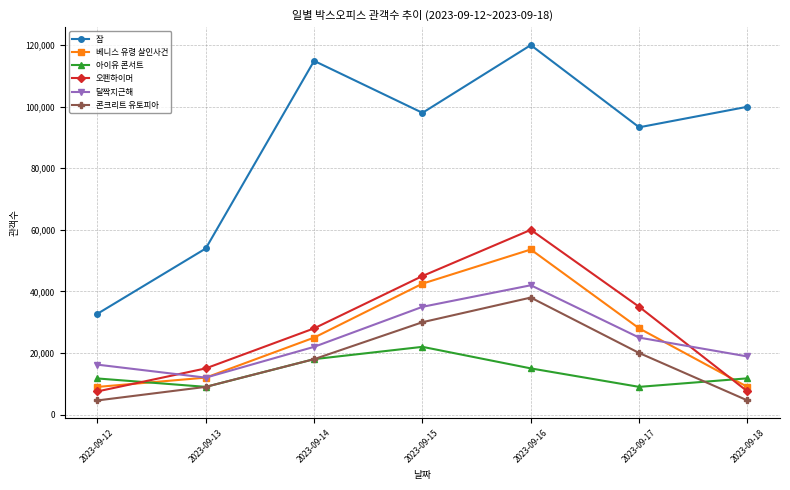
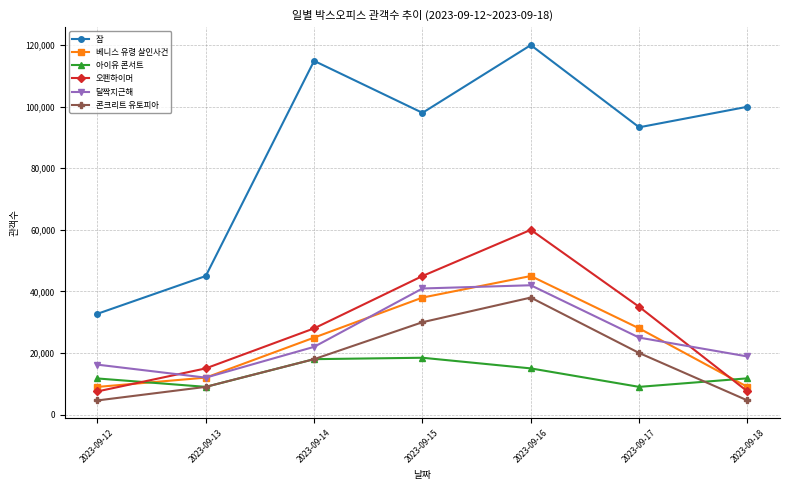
  {
    "잠": {
      "2023-09-12": "33,000",
-     "2023-09-13": "54,000",
+     "2023-09-13": "45,000",
      "2023-09-14": "115,000",
      "2023-09-15": "98,000",
      "2023-09-16": "120,000",
      "2023-09-17": "93,000",
      "2023-09-18": "100,000"
    },
    "베니스 유령 살인사건": {
      "2023-09-12": "9,000",
      "2023-09-14": "25,000",
-     "2023-09-15": "43,000",
-     "2023-09-16": "54,000",
+     "2023-09-15": "38,000",
+     "2023-09-16": "45,000",
      "2023-09-17": "28,000",
      "2023-09-18": "9,000"
    },
    "아이유 콘서트": {
      "2023-09-12": "12,000",
-     "2023-09-15": "22,000",
+     "2023-09-15": "18,000",
      "2023-09-16": "15,000",
      "2023-09-17": "9,000",
      "2023-09-18": "12,000"
    },
    "오펜하이머": {
      "2023-09-12": "8,000",
      "2023-09-13": "15,000",
      "2023-09-14": "28,000",
      "2023-09-15": "45,000",
      "2023-09-16": "60,000",
      "2023-09-17": "35,000",
      "2023-09-18": "8,000"
    },
    "달짝지근해": {
      "2023-09-12": "16,000",
      "2023-09-14": "22,000",
-     "2023-09-15": "35,000",
+     "2023-09-15": "41,000",
      "2023-09-16": "42,000",
      "2023-09-17": "25,000",
      "2023-09-18": "19,000"
    },
    "콘크리트 유토피아": {
      "2023-09-12": "5,000",
      "2023-09-15": "30,000",
      "2023-09-16": "38,000",
      "2023-09-17": "20,000",
      "2023-09-18": "5,000"
    }
  }
